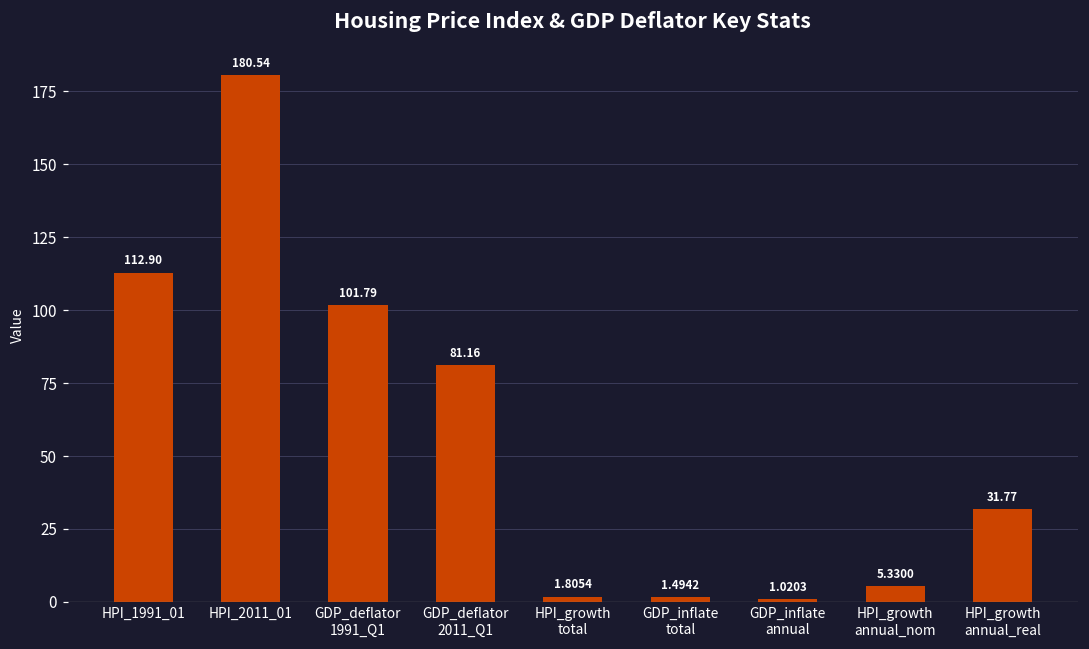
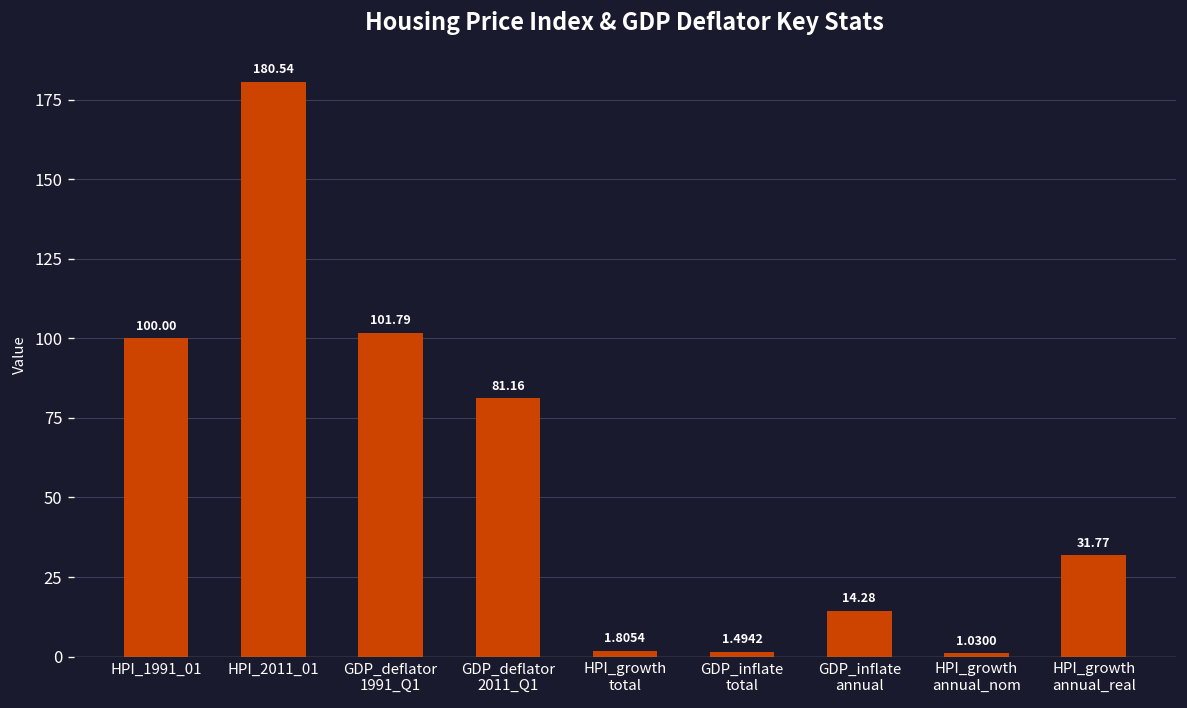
  {
-   "HPI_1991_01": 112.90,
+   "HPI_1991_01": 100.00,
    "HPI_2011_01": 180.54,
    "GDP_deflator 1991_Q1": 101.79,
    "GDP_deflator 2011_Q1": 81.16,
    "HPI_growth total": 1.8054,
    "GDP_inflate total": 1.4942,
-   "GDP_inflate annual": 1.0203,
-   "HPI_growth annual_nom": 5.3300,
+   "GDP_inflate annual": 14.28,
+   "HPI_growth annual_nom": 1.0300,
    "HPI_growth annual_real": 31.77
  }
